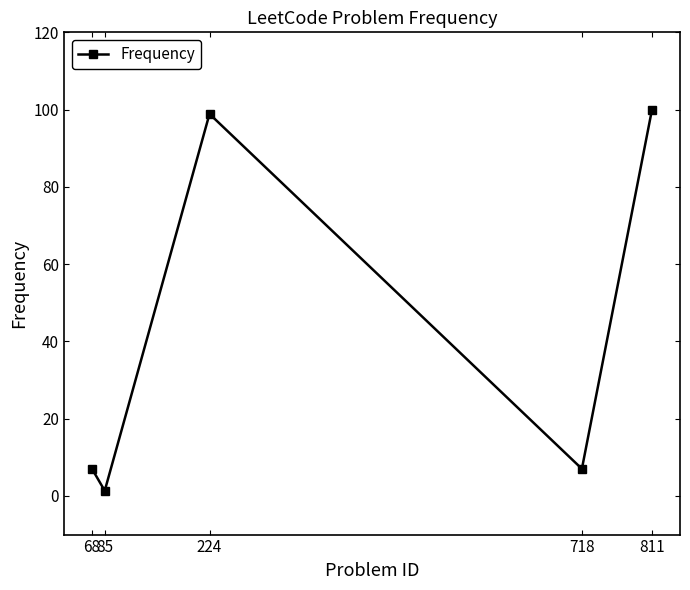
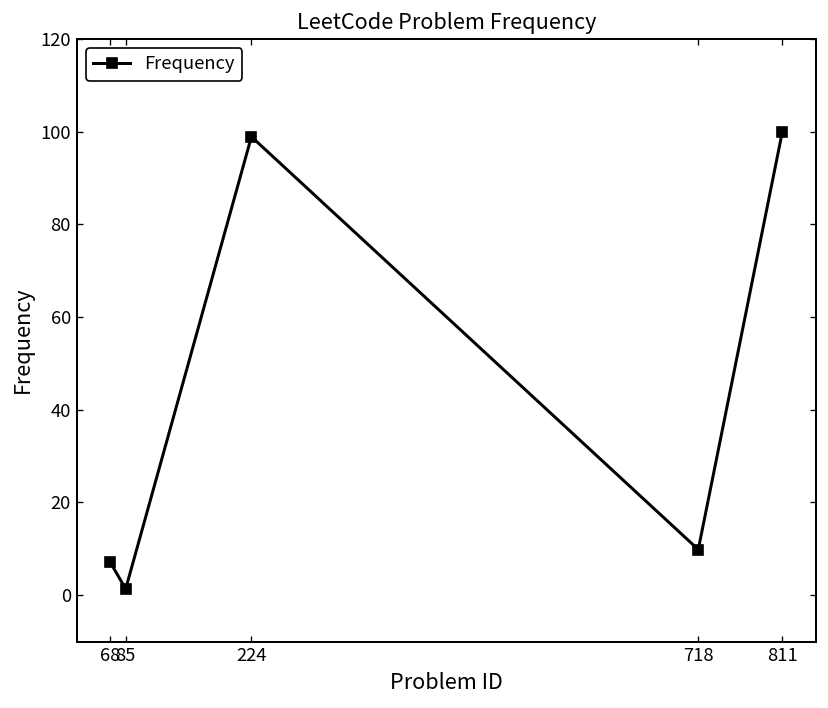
  {
    "224": 99,
-   "718": 7,
+   "718": 10,
    "811": 100
  }
